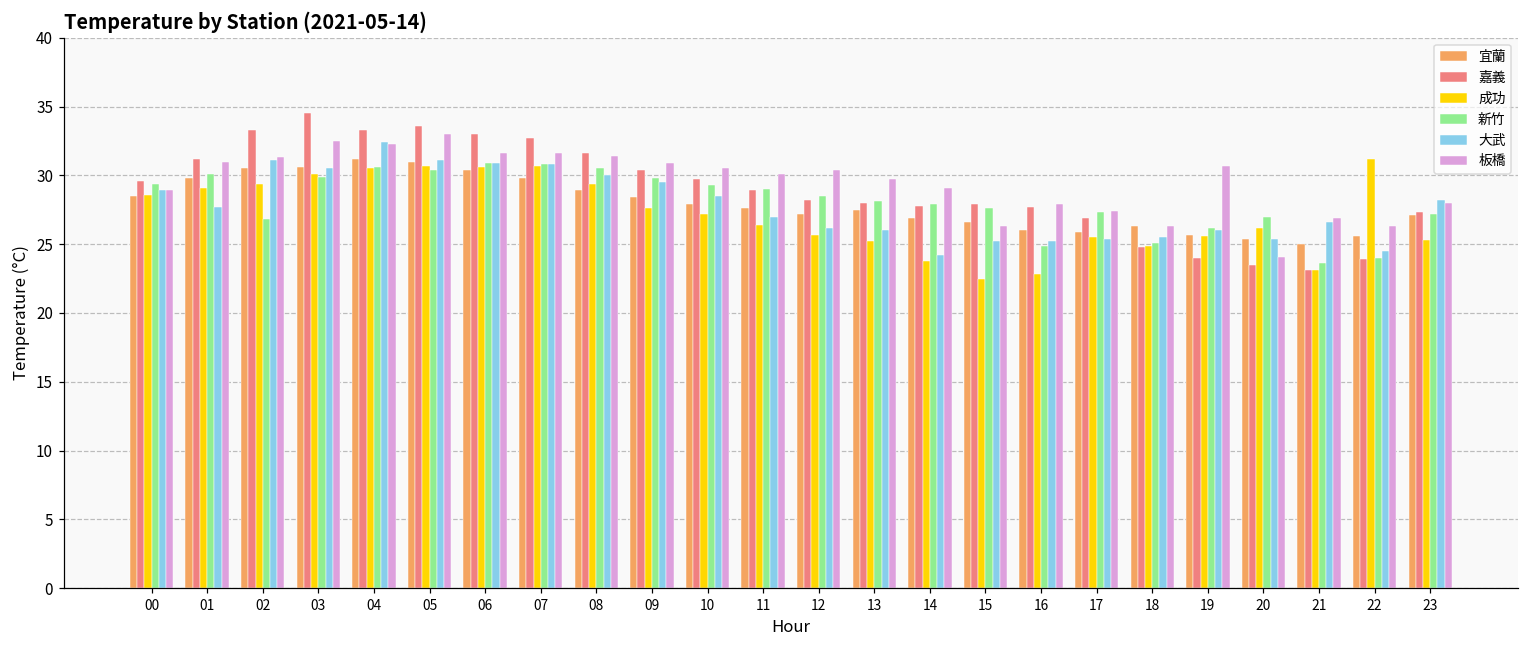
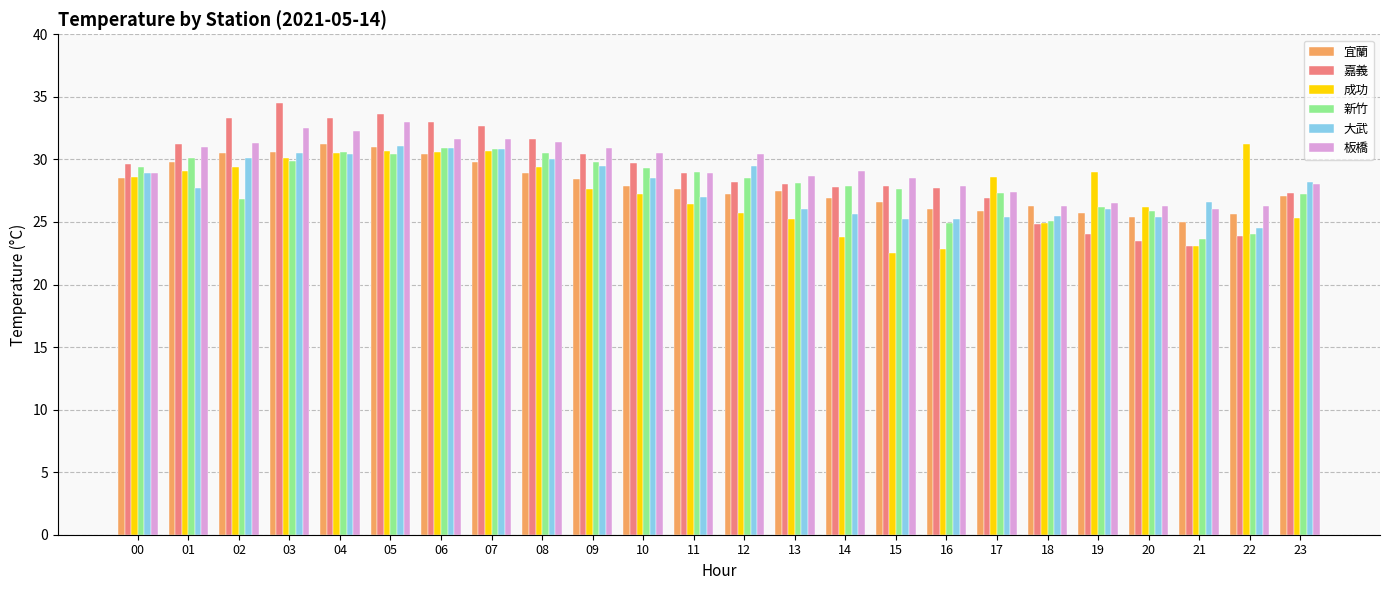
  {
    "成功": {
      "00": 28.6,
      "01": 29.1,
      "02": 29.4,
      "03": 30.1,
      "04": 30.5,
      "05": 30.7,
      "06": 30.6,
      "07": 30.7,
      "08": 29.4,
      "09": 27.6,
      "10": 27.2,
      "11": 26.4,
      "12": 25.7,
      "13": 25.2,
      "14": 23.8,
      "15": 22.5,
      "16": 22.8,
-     "17": 25.5,
+     "17": 28.6,
      "18": 24.9,
-     "19": 25.6,
+     "19": 29.0,
      "20": 26.2,
      "21": 23.1,
      "22": 31.2,
      "23": 25.3
    },
    "新竹": {
      "00": 29.4,
      "01": 30.1,
      "02": 26.8,
      "03": 29.9,
      "04": 30.6,
      "05": 30.4,
      "06": 30.9,
      "07": 30.8,
      "08": 30.5,
      "09": 29.8,
      "10": 29.3,
      "11": 29.0,
      "12": 28.5,
      "13": 28.1,
      "14": 27.9,
      "15": 27.6,
      "16": 24.9,
      "17": 27.3,
      "18": 25.1,
      "19": 26.2,
-     "20": 27.0,
+     "20": 25.9,
      "21": 23.6,
      "22": 24.0,
      "23": 27.2
    },
    "大武": {
      "00": 28.9,
      "01": 27.7,
-     "02": 31.1,
+     "02": 30.1,
      "03": 30.5,
-     "04": 32.4,
+     "04": 30.4,
      "05": 31.1,
      "06": 30.9,
      "07": 30.8,
      "08": 30.0,
      "09": 29.5,
      "10": 28.5,
      "11": 27.0,
-     "12": 26.2,
+     "12": 29.5,
      "13": 26.0,
-     "14": 24.2,
+     "14": 25.6,
      "15": 25.2,
      "16": 25.2,
      "17": 25.4,
      "18": 25.5,
      "19": 26.0,
      "20": 25.4,
      "21": 26.6,
      "22": 24.5,
      "23": 28.2
    },
    "板橋": {
      "00": 28.9,
      "01": 31.0,
      "02": 31.3,
      "03": 32.5,
      "04": 32.3,
      "05": 33.0,
      "06": 31.6,
      "07": 31.6,
      "08": 31.4,
      "09": 30.9,
      "10": 30.5,
-     "11": 30.1,
+     "11": 28.9,
      "12": 30.4,
-     "13": 29.7,
+     "13": 28.7,
      "14": 29.1,
-     "15": 26.3,
+     "15": 28.5,
      "16": 27.9,
      "17": 27.4,
      "18": 26.3,
-     "19": 30.7,
-     "20": 24.1,
-     "21": 26.9,
+     "19": 26.5,
+     "20": 26.3,
+     "21": 26.0,
      "22": 26.3,
      "23": 28.0
    }
  }
